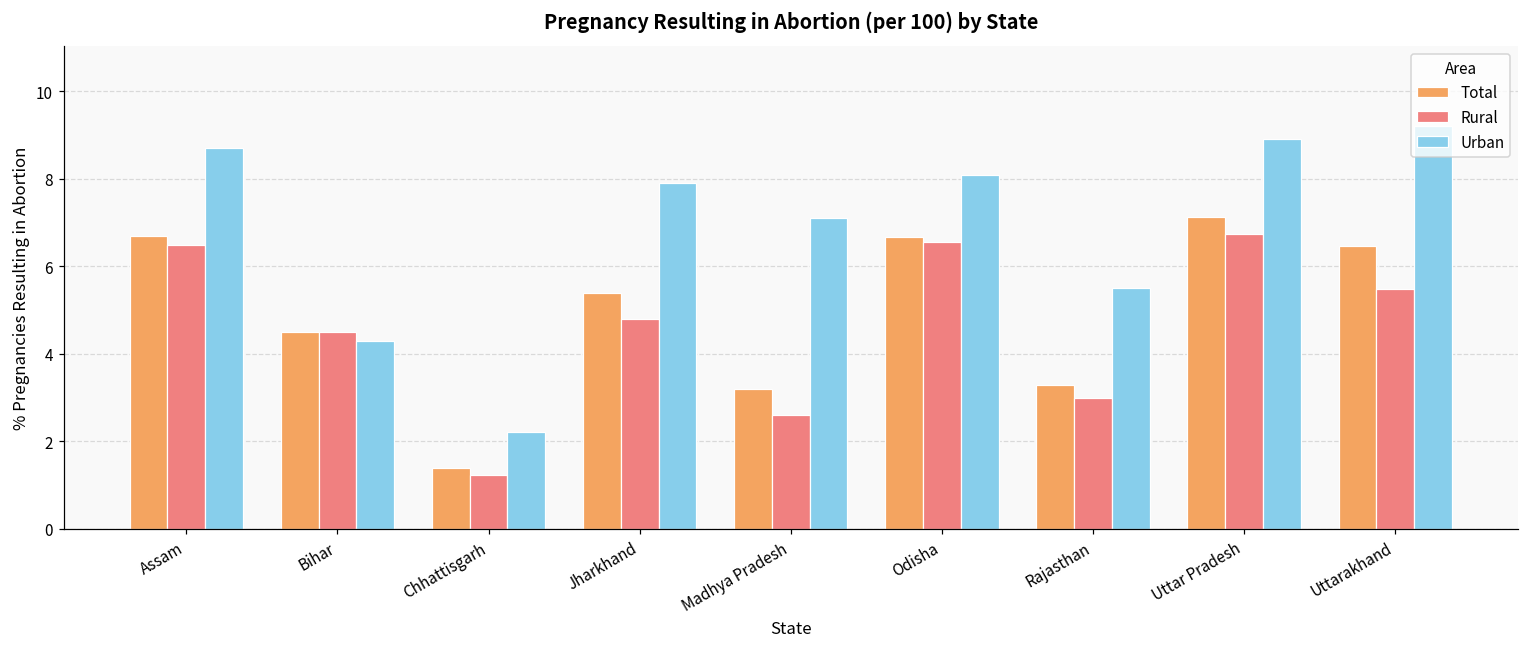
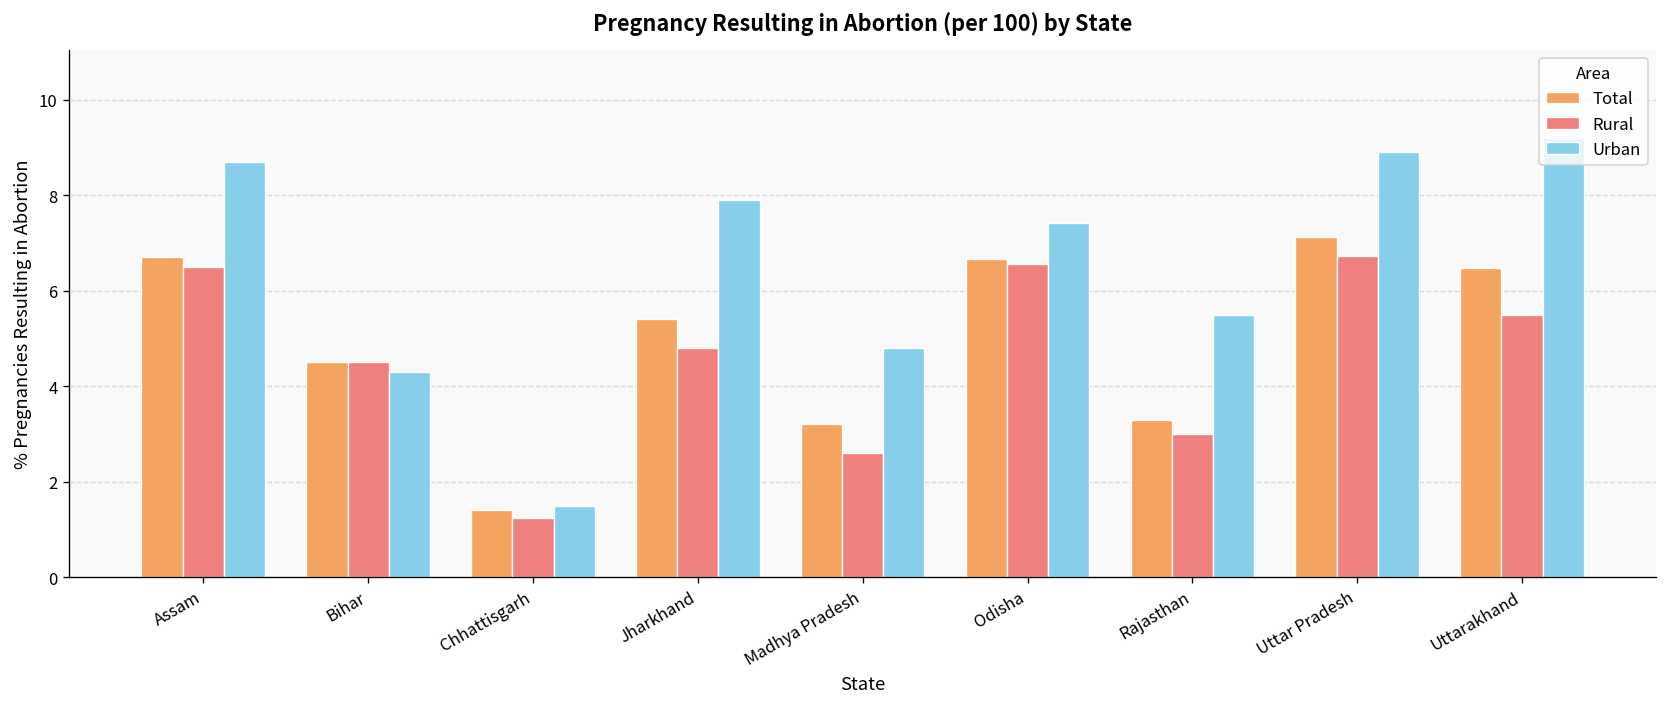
  {
    "Urban": {
      "Assam": 8.7,
      "Bihar": 4.3,
-     "Chhattisgarh": 2.2,
+     "Chhattisgarh": 1.5,
      "Jharkhand": 7.9,
-     "Madhya Pradesh": 7.1,
-     "Odisha": 8.1,
+     "Madhya Pradesh": 4.8,
+     "Odisha": 7.4,
      "Rajasthan": 5.5,
      "Uttar Pradesh": 8.9
    }
  }
